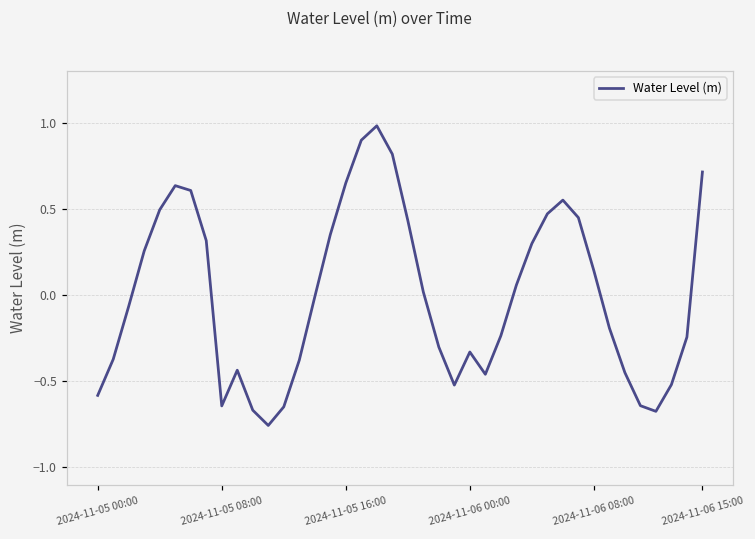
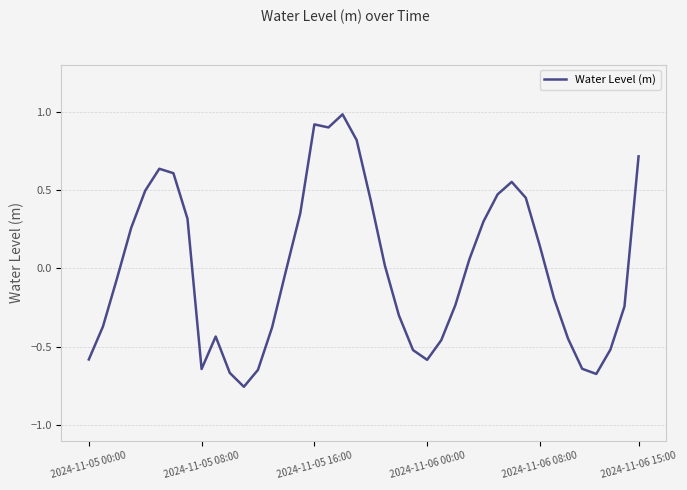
  {
    "2024-11-05 00:00": -0.58,
    "2024-11-05 08:00": -0.64,
-   "2024-11-05 16:00": 0.65,
-   "2024-11-06 00:00": -0.33,
+   "2024-11-05 16:00": 0.92,
+   "2024-11-06 00:00": -0.58,
    "2024-11-06 08:00": 0.14,
    "2024-11-06 15:00": 0.71
  }
